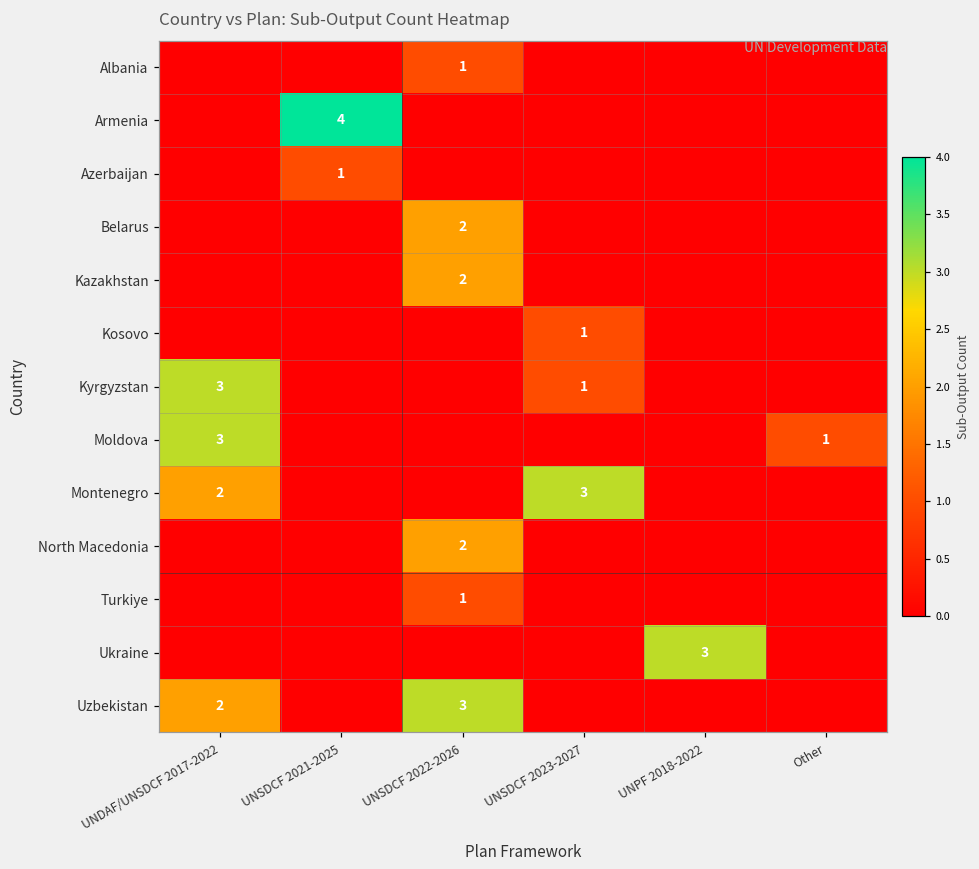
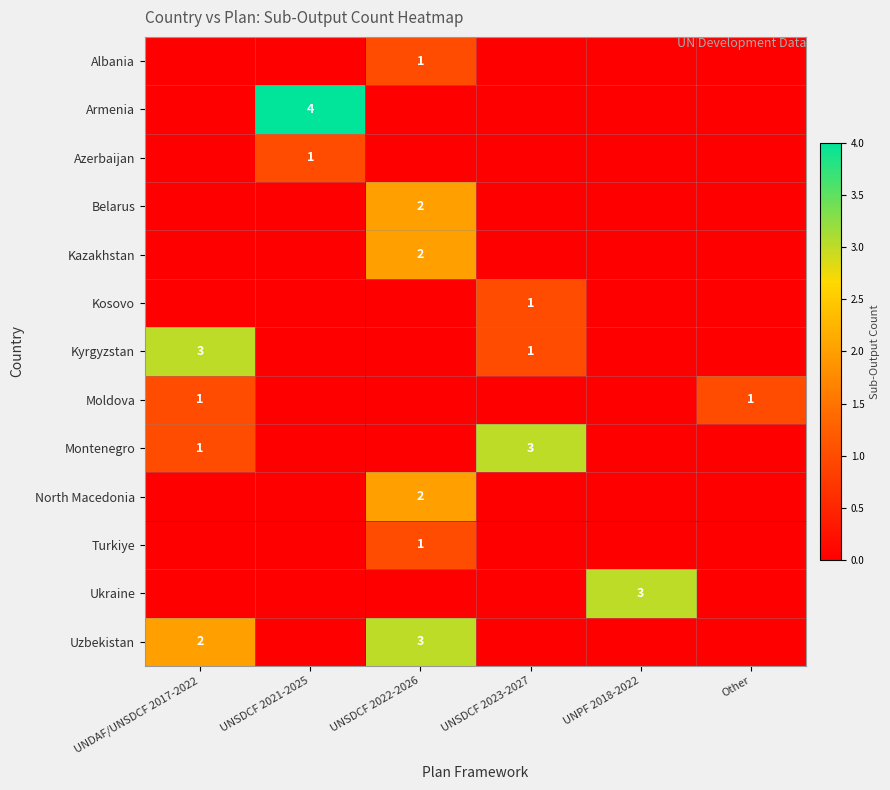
  {
    "Albania": {
      "UNSDCF 2022-2026": 1
    },
    "Armenia": {
      "UNSDCF 2021-2025": 4
    },
    "Azerbaijan": {
      "UNSDCF 2021-2025": 1
    },
    "Belarus": {
      "UNSDCF 2022-2026": 2
    },
    "Kazakhstan": {
      "UNSDCF 2022-2026": 2
    },
    "Kosovo": {
      "UNSDCF 2023-2027": 1
    },
    "Kyrgyzstan": {
      "UNDAF/UNSDCF 2017-2022": 3,
      "UNSDCF 2023-2027": 1
    },
    "Moldova": {
-     "UNDAF/UNSDCF 2017-2022": 3,
+     "UNDAF/UNSDCF 2017-2022": 1,
      "Other": 1
    },
    "Montenegro": {
-     "UNDAF/UNSDCF 2017-2022": 2,
+     "UNDAF/UNSDCF 2017-2022": 1,
      "UNSDCF 2023-2027": 3
    },
    "North Macedonia": {
      "UNSDCF 2022-2026": 2
    },
    "Turkiye": {
      "UNSDCF 2022-2026": 1
    },
    "Ukraine": {
      "UNPF 2018-2022": 3
    },
    "Uzbekistan": {
      "UNDAF/UNSDCF 2017-2022": 2,
      "UNSDCF 2022-2026": 3
    }
  }
